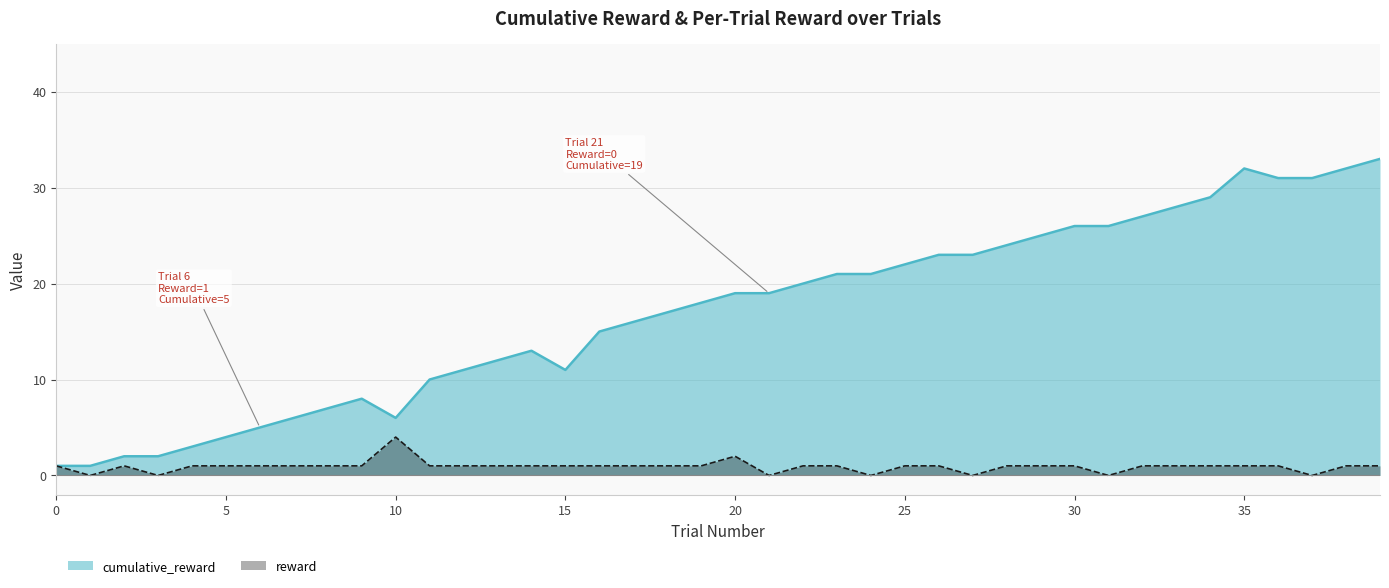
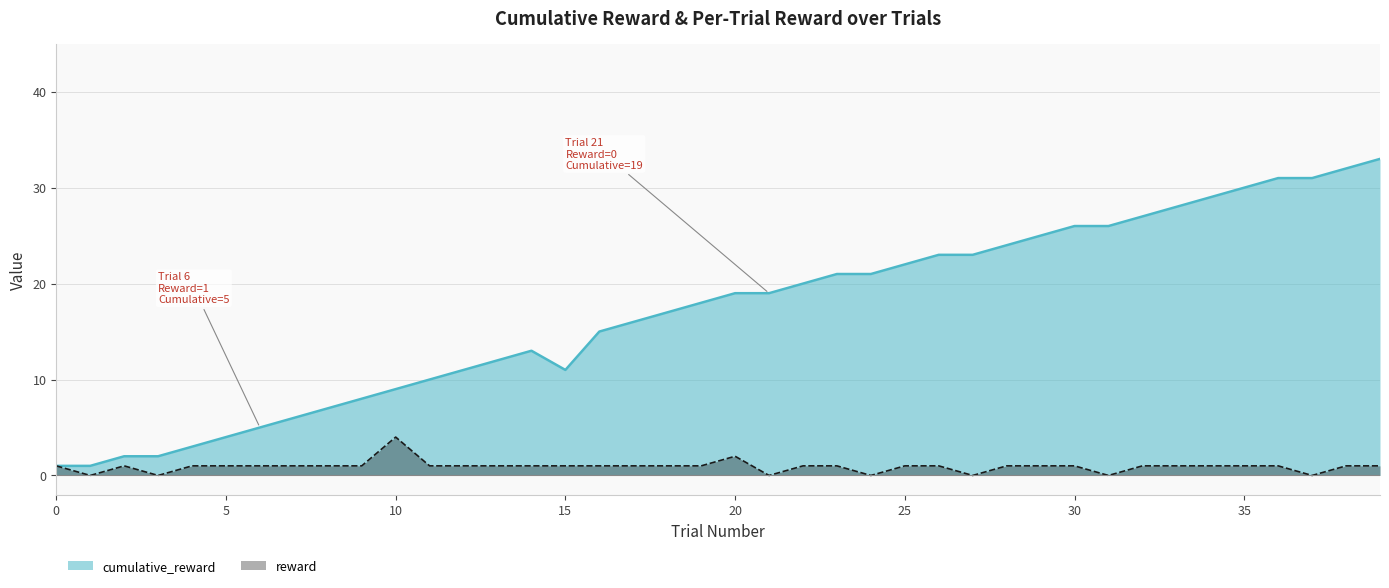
  {
    "cumulative_reward": {
      "5": 4,
-     "10": 6,
+     "10": 9,
      "15": 11,
      "25": 22,
      "30": 26,
-     "35": 32
+     "35": 30
    },
    "reward": {
      "5": 1,
      "10": 4,
      "15": 1,
      "20": 2,
      "25": 1,
      "30": 1,
      "35": 1
    }
  }
